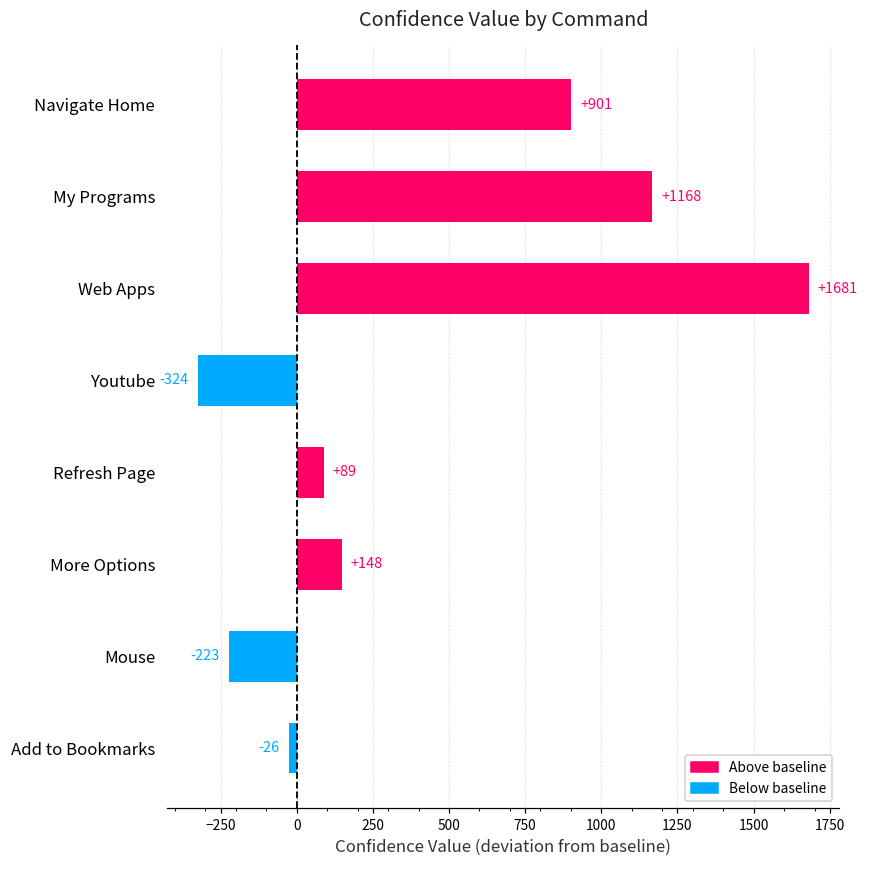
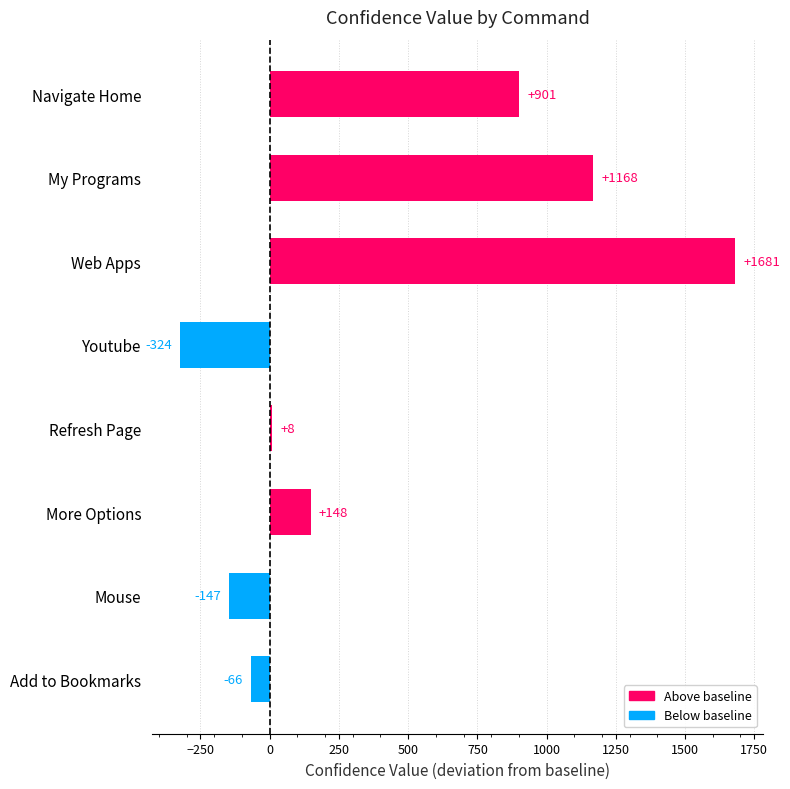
  {
    "Navigate Home": "+901",
    "My Programs": "+1168",
    "Web Apps": "+1681",
    "Youtube": "-324",
-   "Refresh Page": "+89",
+   "Refresh Page": "+8",
    "More Options": "+148",
-   "Mouse": "-223",
-   "Add to Bookmarks": "-26"
+   "Mouse": "-147",
+   "Add to Bookmarks": "-66"
  }
